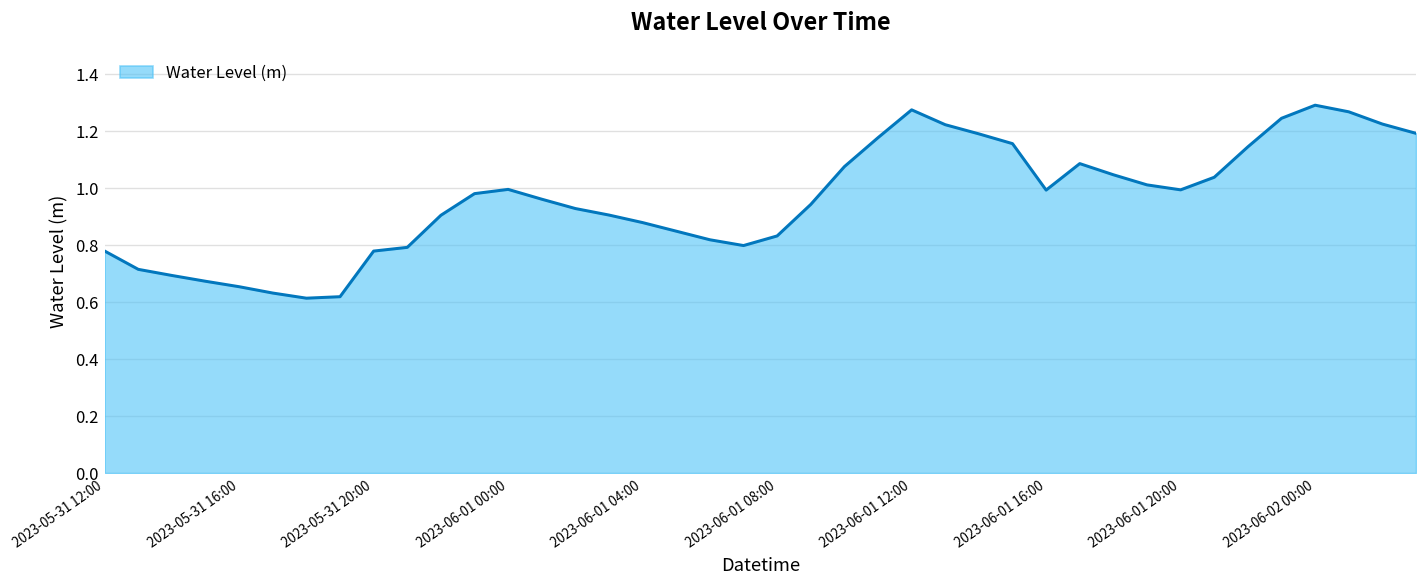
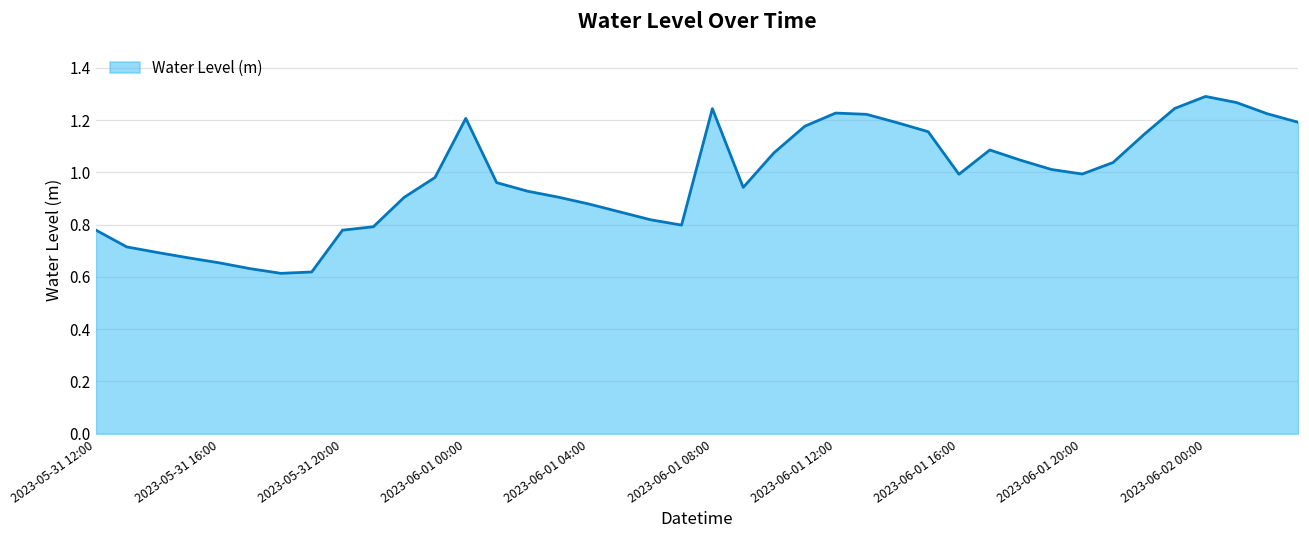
  {
    "2023-05-31 12:00": 0.78,
    "2023-05-31 16:00": 0.65,
    "2023-05-31 20:00": 0.78,
-   "2023-06-01 00:00": 1.00,
+   "2023-06-01 00:00": 1.21,
    "2023-06-01 04:00": 0.88,
-   "2023-06-01 08:00": 0.83,
-   "2023-06-01 12:00": 1.27,
+   "2023-06-01 08:00": 1.24,
+   "2023-06-01 12:00": 1.23,
    "2023-06-01 16:00": 0.99,
    "2023-06-01 20:00": 0.99,
    "2023-06-02 00:00": 1.29
  }
